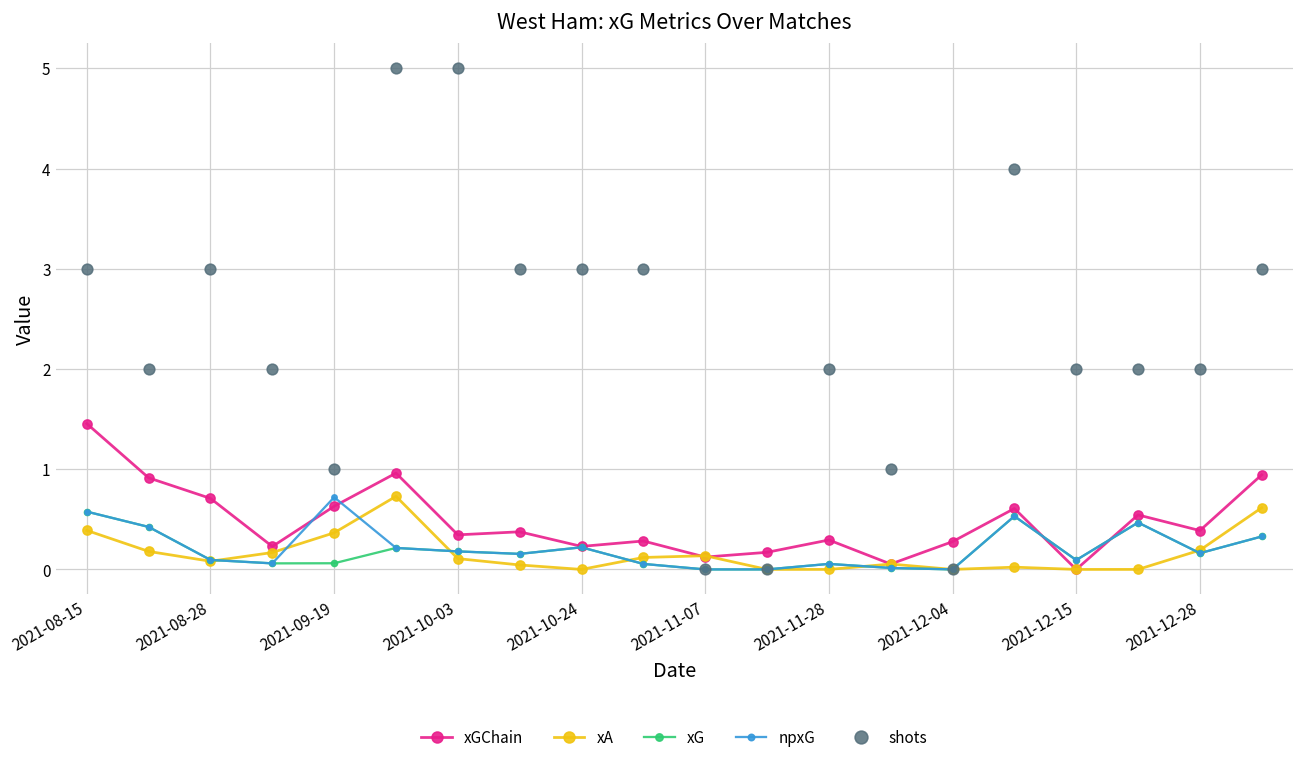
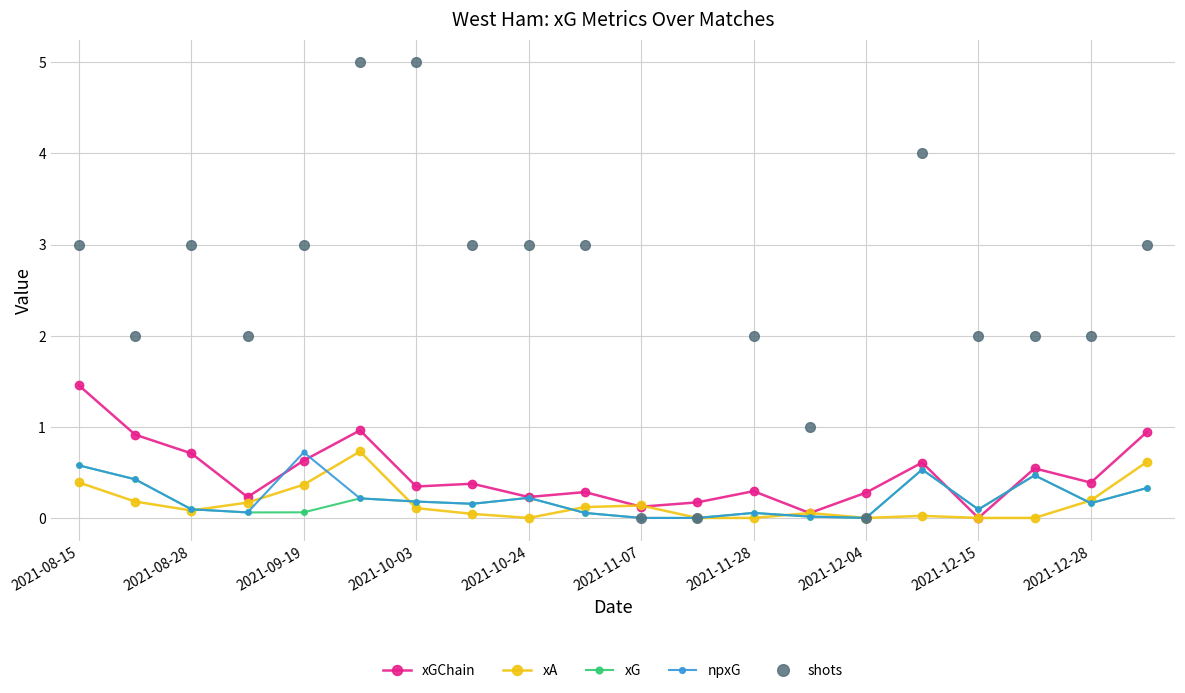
  {
    "xGChain": {
      "2021-08-15": 1.5,
      "2021-08-28": 0.7,
      "2021-09-19": 0.6,
      "2021-10-03": 0.3,
      "2021-11-28": 0.3,
      "2021-12-04": 0.3,
      "2021-12-28": 0.4
    },
    "xA": {
      "2021-08-15": 0.4,
      "2021-09-19": 0.4,
      "2021-10-03": 0.1,
      "2021-10-24": 0,
      "2021-11-28": 0,
      "2021-12-28": 0.2
    },
    "xG": {
      "2021-09-19": 0.1
    },
    "npxG": {
      "2021-09-19": 0.7
    },
    "shots": {
      "2021-08-15": 3,
      "2021-08-28": 3,
-     "2021-09-19": 1,
+     "2021-09-19": 3,
      "2021-10-03": 5,
      "2021-10-24": 3,
      "2021-11-28": 2,
      "2021-12-15": 2,
      "2021-12-28": 2
    }
  }
